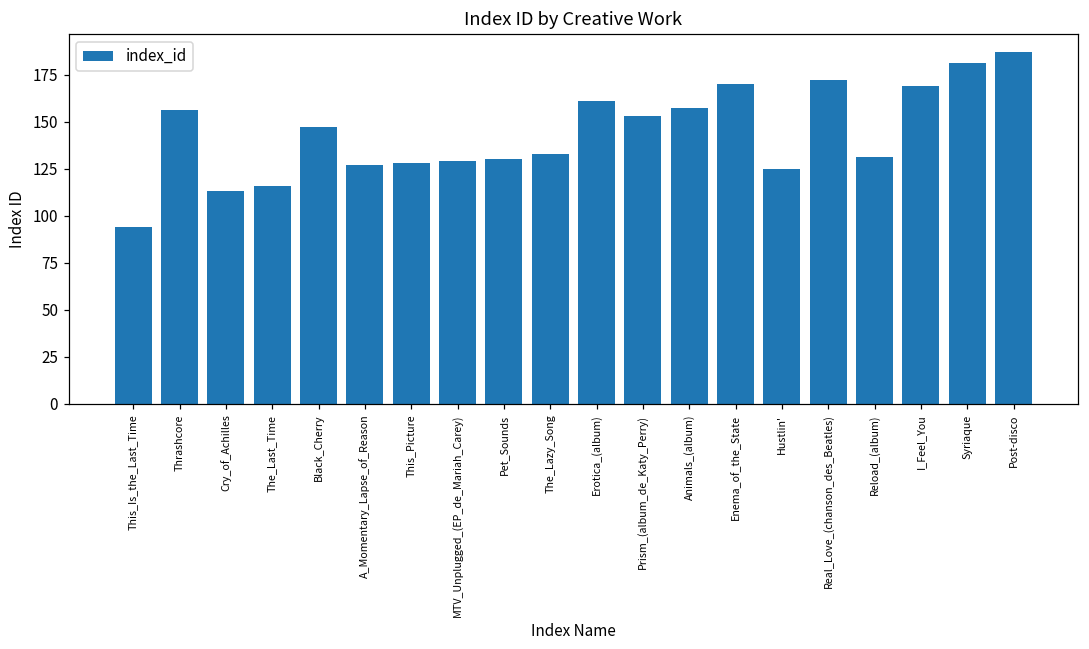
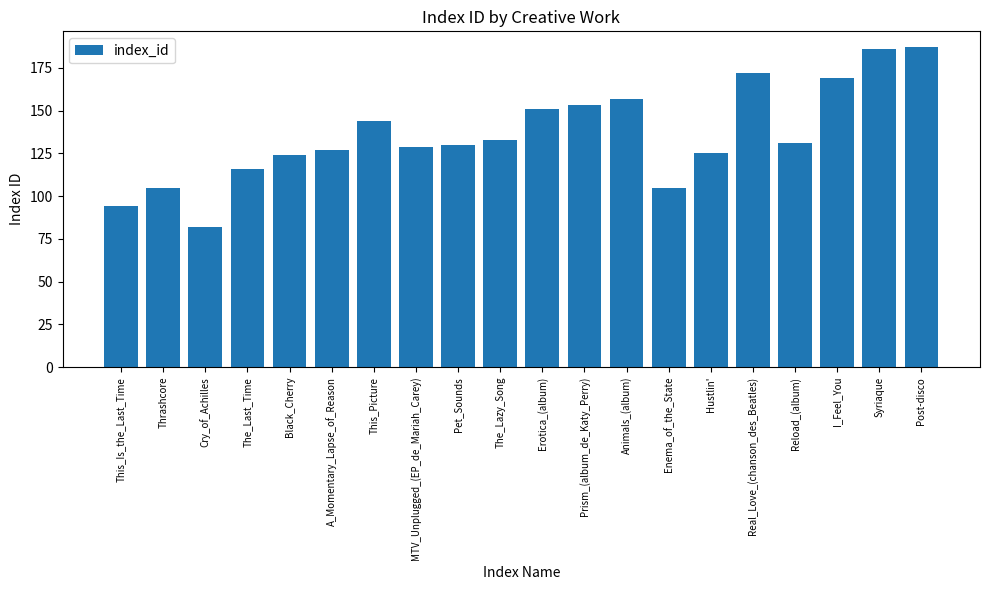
  {
    "This_Is_the_Last_Time": 94,
-   "Thrashcore": 156,
-   "Cry_of_Achilles": 113,
+   "Thrashcore": 105,
+   "Cry_of_Achilles": 82,
    "The_Last_Time": 116,
-   "Black_Cherry": 147,
+   "Black_Cherry": 124,
    "A_Momentary_Lapse_of_Reason": 127,
-   "This_Picture": 128,
+   "This_Picture": 144,
    "MTV_Unplugged_(EP_de_Mariah_Carey)": 129,
    "Pet_Sounds": 130,
    "The_Lazy_Song": 133,
-   "Erotica_(album)": 161,
+   "Erotica_(album)": 151,
    "Prism_(album_de_Katy_Perry)": 153,
    "Animals_(album)": 157,
-   "Enema_of_the_State": 170,
+   "Enema_of_the_State": 105,
    "Hustlin'": 125,
    "Real_Love_(chanson_des_Beatles)": 172,
    "Reload_(album)": 131,
    "I_Feel_You": 169,
-   "Syriaque": 181,
+   "Syriaque": 186,
    "Post-disco": 187
  }
